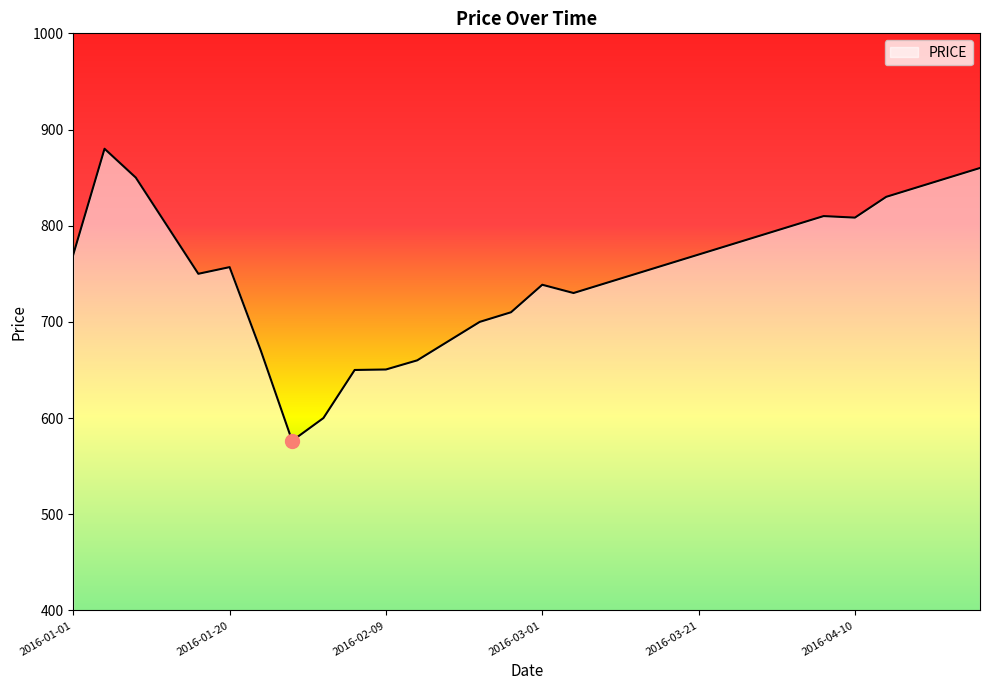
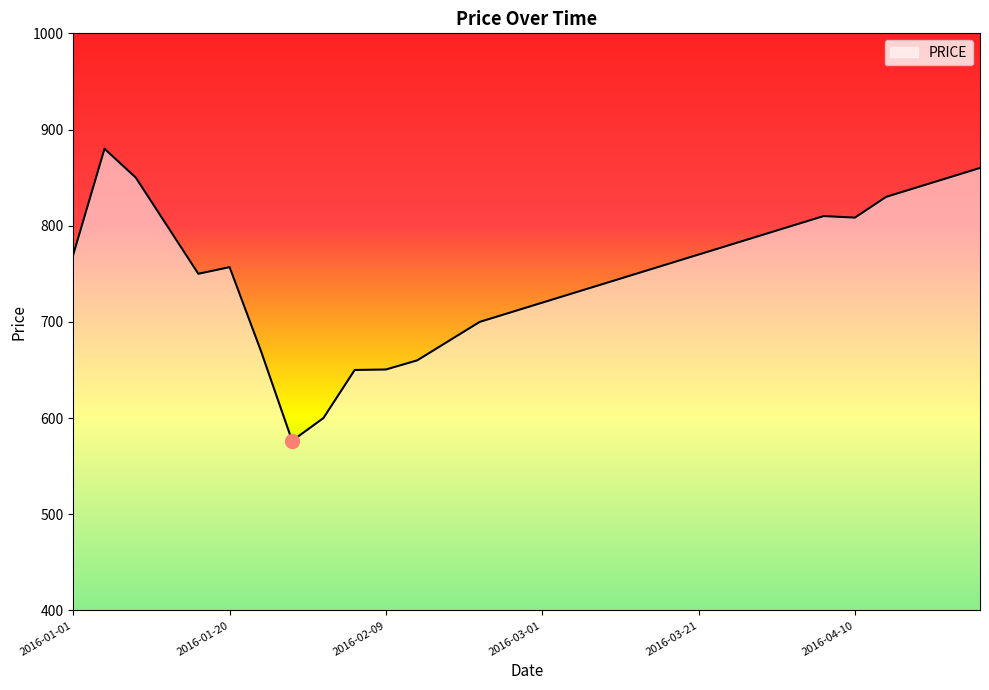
  {
    "PRICE": {
      "2016-01-01": 770,
      "2016-01-20": 760,
      "2016-02-09": 650,
-     "2016-03-01": 740,
+     "2016-03-01": 720,
      "2016-03-21": 770,
      "2016-04-10": 810
    }
  }
